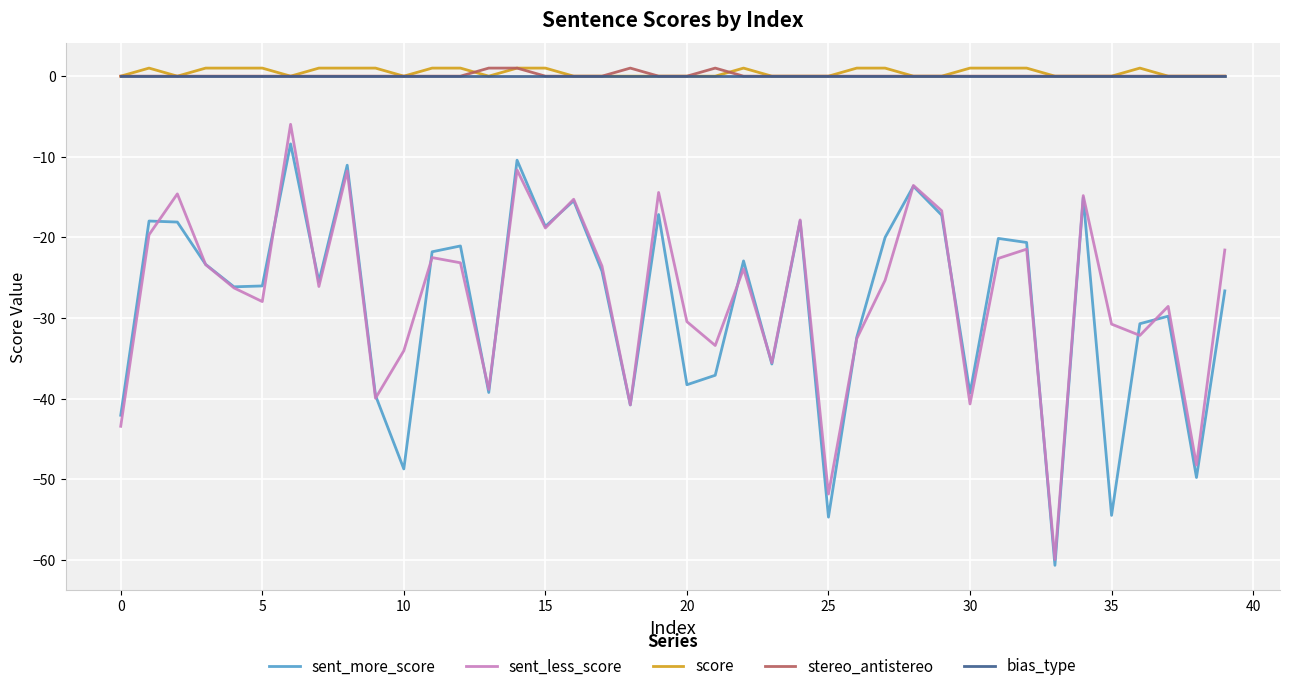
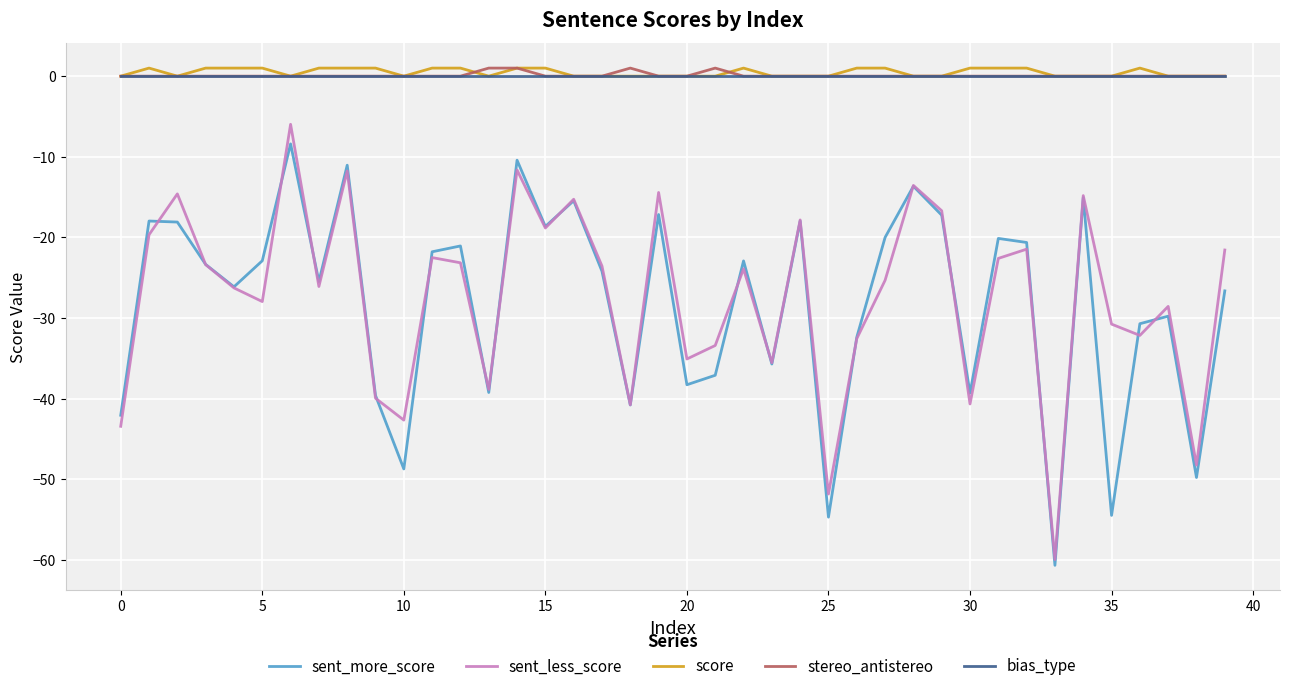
  {
    "sent_more_score": {
      "0": -42,
-     "5": -26,
+     "5": -23,
      "10": -49,
      "20": -38,
      "25": -55,
      "30": -39,
      "35": -54
    },
    "sent_less_score": {
      "0": -43,
      "5": -28,
-     "10": -34,
-     "20": -30,
+     "10": -43,
+     "20": -35,
      "25": -52,
      "30": -41,
      "35": -31
    },
    "score": {
      "5": 1,
      "15": 1,
      "30": 1
    }
  }
